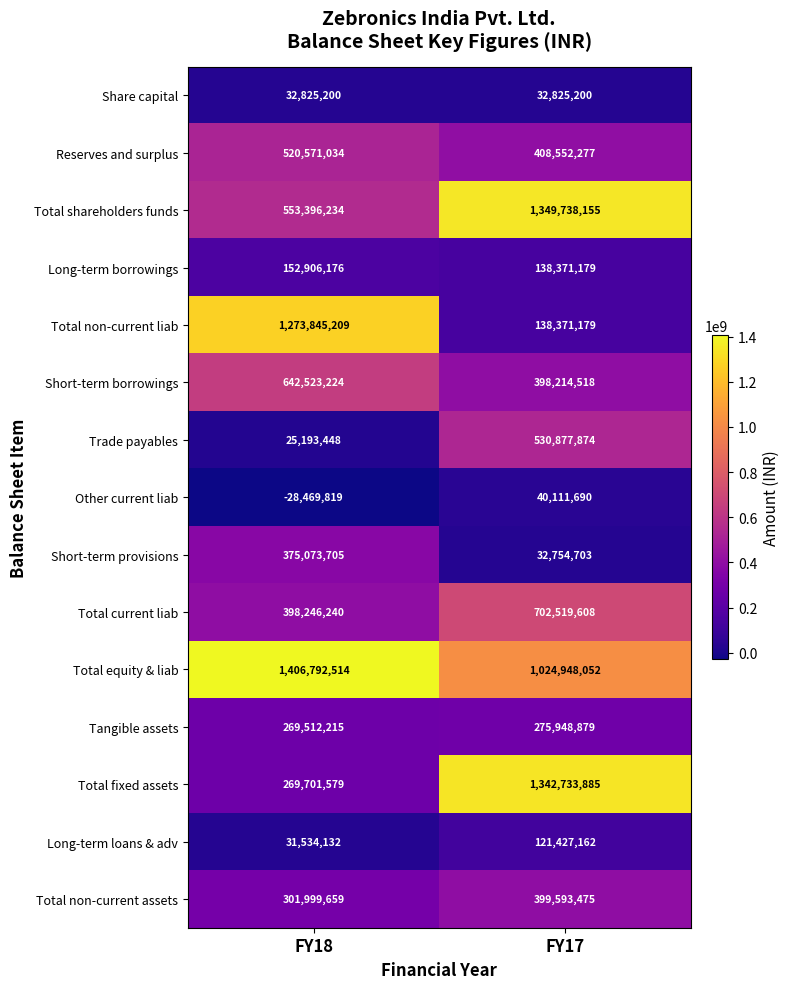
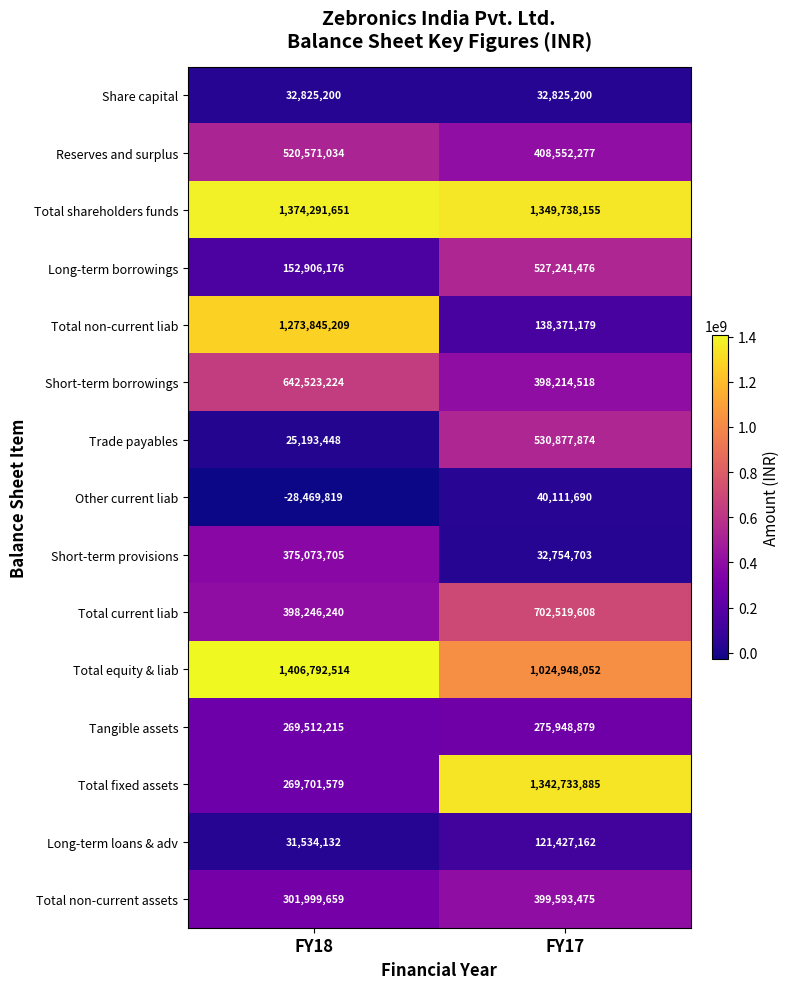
  {
    "Share capital": {
      "FY18": "32,825,200",
      "FY17": "32,825,200"
    },
    "Reserves and surplus": {
      "FY18": "520,571,034",
      "FY17": "408,552,277"
    },
    "Total shareholders funds": {
-     "FY18": "553,396,234",
+     "FY18": "1,374,291,651",
      "FY17": "1,349,738,155"
    },
    "Long-term borrowings": {
      "FY18": "152,906,176",
-     "FY17": "138,371,179"
+     "FY17": "527,241,476"
    },
    "Total non-current liab": {
      "FY18": "1,273,845,209",
      "FY17": "138,371,179"
    },
    "Short-term borrowings": {
      "FY18": "642,523,224",
      "FY17": "398,214,518"
    },
    "Trade payables": {
      "FY18": "25,193,448",
      "FY17": "530,877,874"
    },
    "Other current liab": {
      "FY18": "-28,469,819",
      "FY17": "40,111,690"
    },
    "Short-term provisions": {
      "FY18": "375,073,705",
      "FY17": "32,754,703"
    },
    "Total current liab": {
      "FY18": "398,246,240",
      "FY17": "702,519,608"
    },
    "Total equity & liab": {
      "FY18": "1,406,792,514",
      "FY17": "1,024,948,052"
    },
    "Tangible assets": {
      "FY18": "269,512,215",
      "FY17": "275,948,879"
    },
    "Total fixed assets": {
      "FY18": "269,701,579",
      "FY17": "1,342,733,885"
    },
    "Long-term loans & adv": {
      "FY18": "31,534,132",
      "FY17": "121,427,162"
    },
    "Total non-current assets": {
      "FY18": "301,999,659",
      "FY17": "399,593,475"
    }
  }
